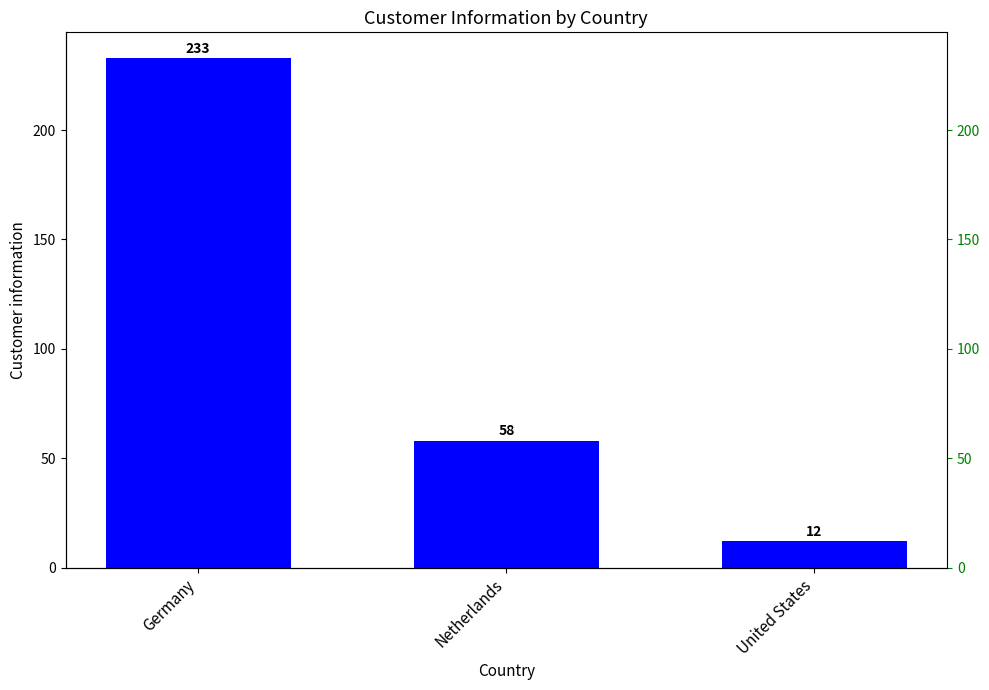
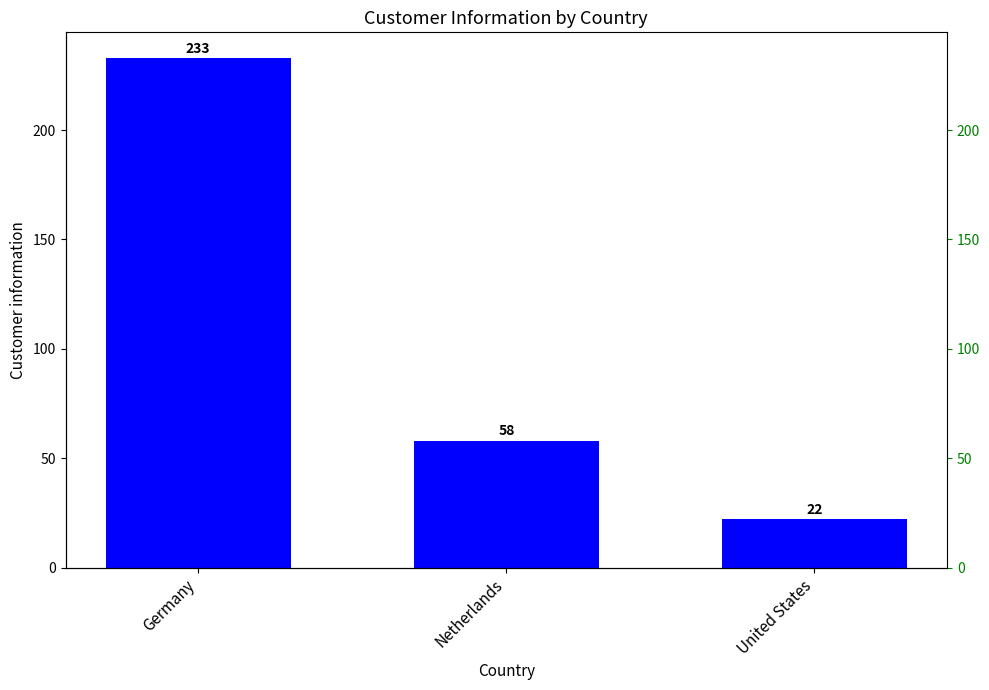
  {
    "Germany": 233,
    "Netherlands": 58,
-   "United States": 12
+   "United States": 22
  }
